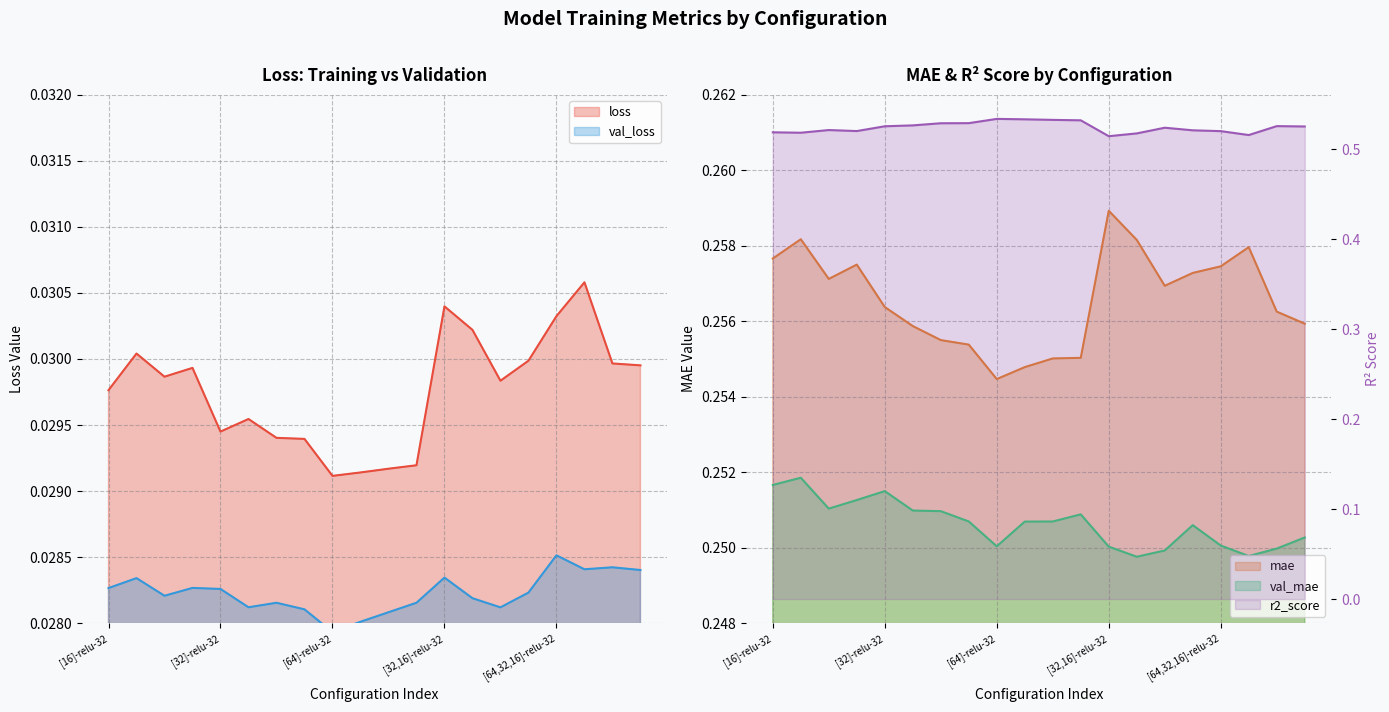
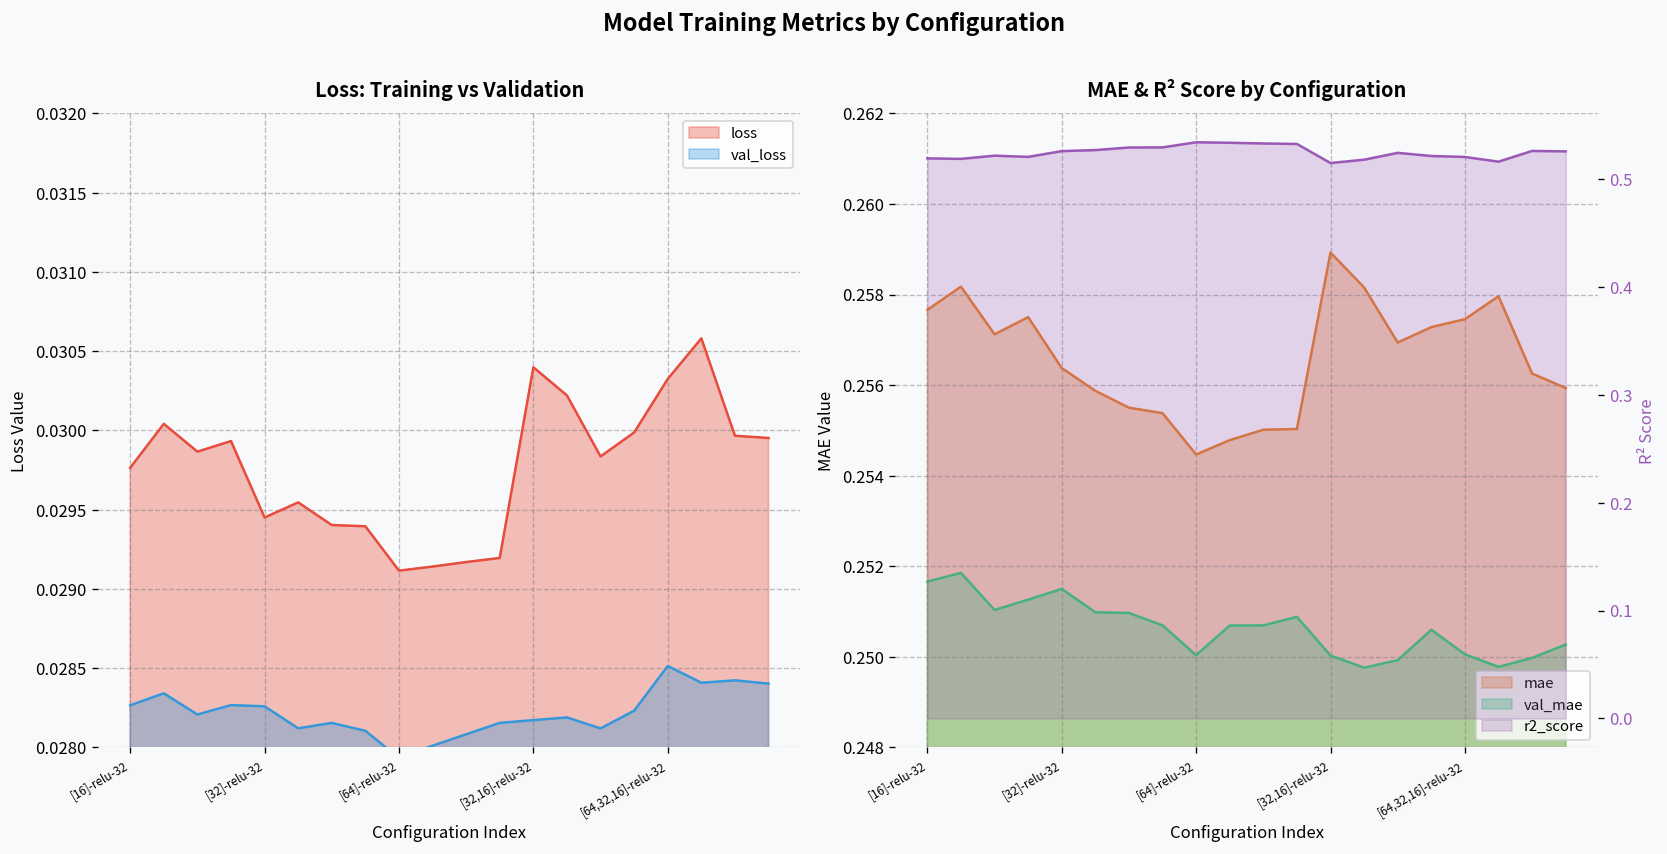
  {
    "Loss: Training vs Validation": {
      "loss": {
        "[16]-relu-32": 0.02976,
        "[32]-relu-32": 0.02945,
        "[64]-relu-32": 0.02911,
        "[32,16]-relu-32": 0.03040,
        "[64,32,16]-relu-32": 0.03032
      },
      "val_loss": {
        "[16]-relu-32": 0.02826,
        "[32]-relu-32": 0.02826,
-       "[32,16]-relu-32": 0.02834,
+       "[32,16]-relu-32": 0.02817,
        "[64,32,16]-relu-32": 0.02851
      }
    }
  }
